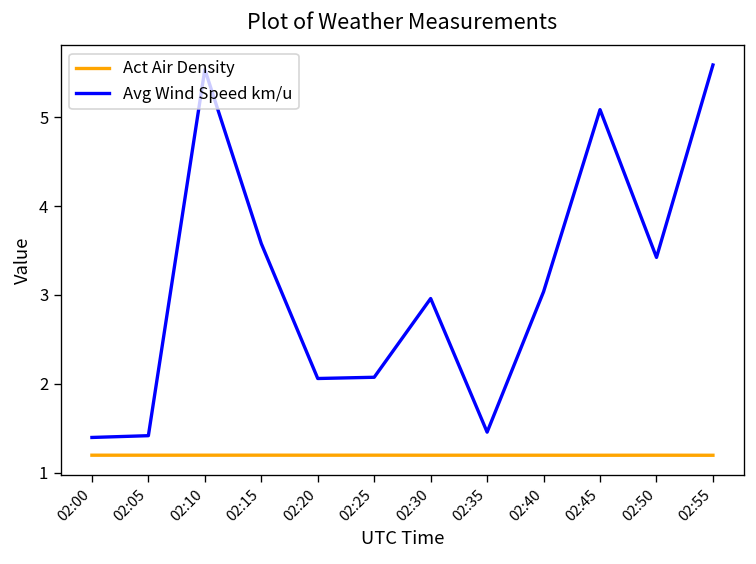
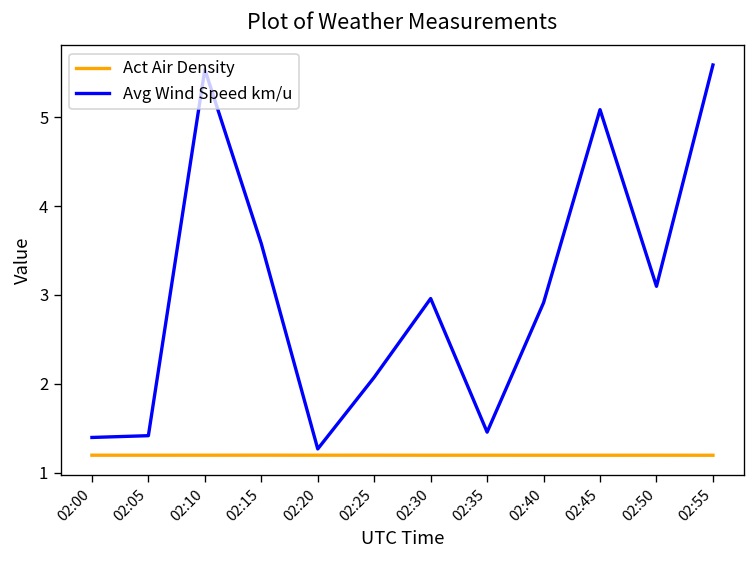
  {
    "Act Air Density": {
      "02:00": 1.2,
      "02:05": 1.2,
      "02:10": 1.2,
      "02:15": 1.2,
      "02:20": 1.2,
      "02:25": 1.2,
      "02:30": 1.2,
      "02:35": 1.2,
      "02:40": 1.2,
      "02:45": 1.2,
      "02:50": 1.2,
      "02:55": 1.2
    },
    "Avg Wind Speed km/u": {
      "02:00": 1.4,
      "02:05": 1.4,
      "02:15": 3.6,
-     "02:20": 2.1,
+     "02:20": 1.3,
      "02:25": 2.1,
      "02:30": 3.0,
      "02:35": 1.5,
-     "02:40": 3.0,
+     "02:40": 2.9,
      "02:45": 5.1,
-     "02:50": 3.4,
+     "02:50": 3.1,
      "02:55": 5.6
    }
  }
